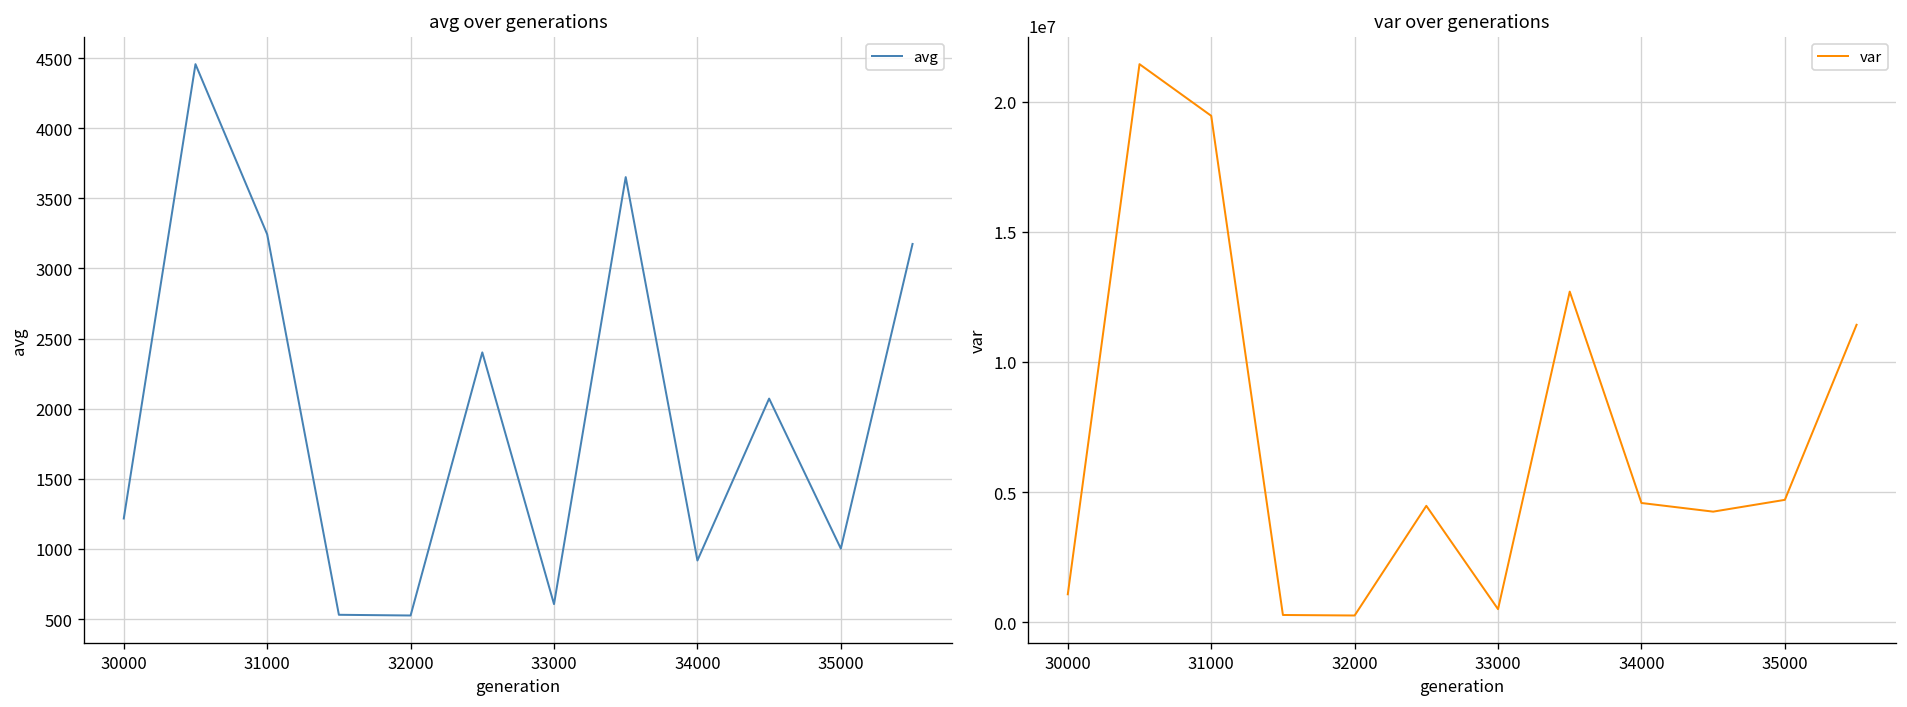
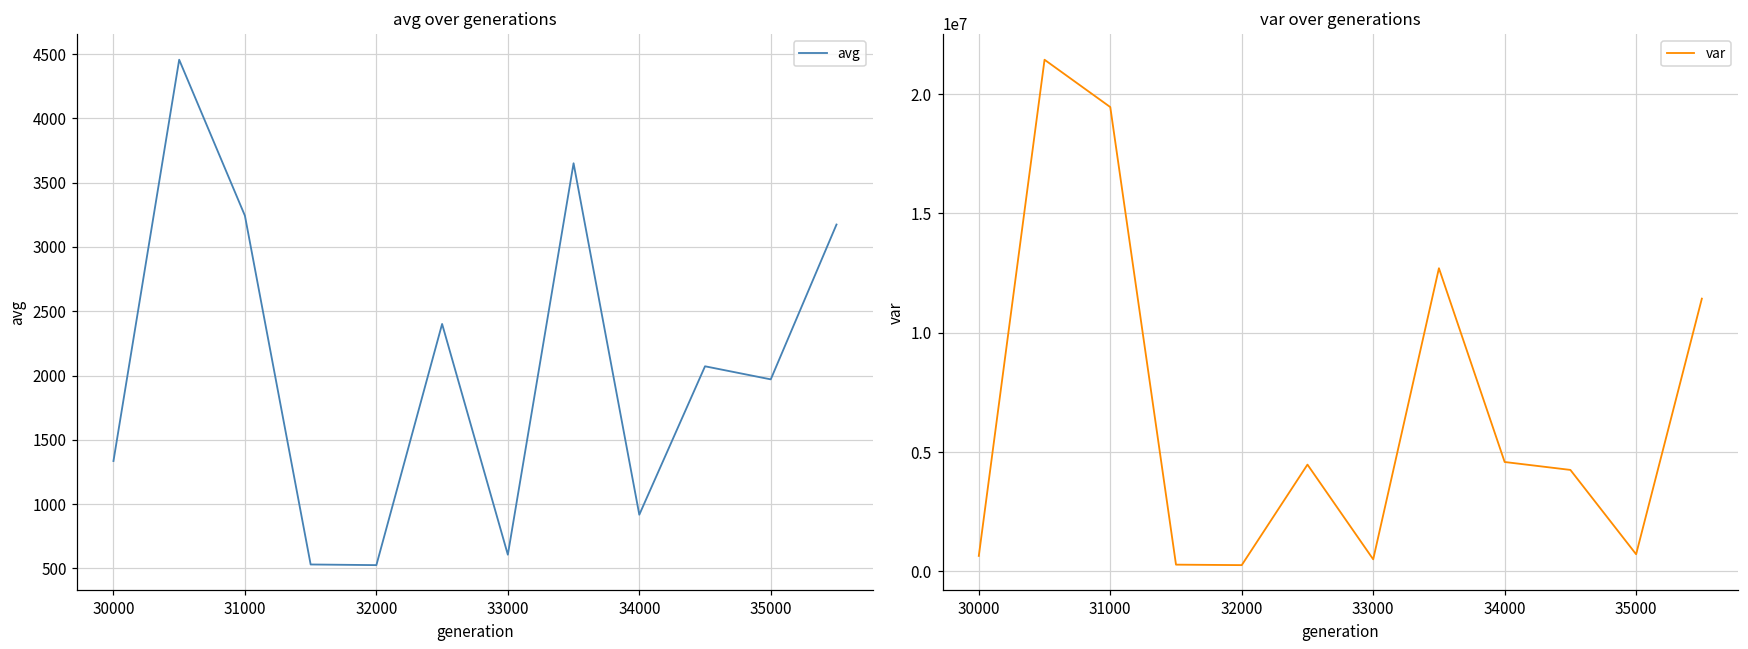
  {
    "avg over generations": {
-     "30000": 1220,
+     "30000": 1340,
      "31000": 3240,
      "32000": 530,
      "33000": 610,
      "34000": 920,
-     "35000": 1000
+     "35000": 1970
    },
    "var over generations": {
-     "30000": 1100000,
+     "30000": 600000,
      "31000": 19500000,
      "32000": 300000,
      "33000": 500000,
      "34000": 4600000,
-     "35000": 4700000
+     "35000": 700000
    }
  }
